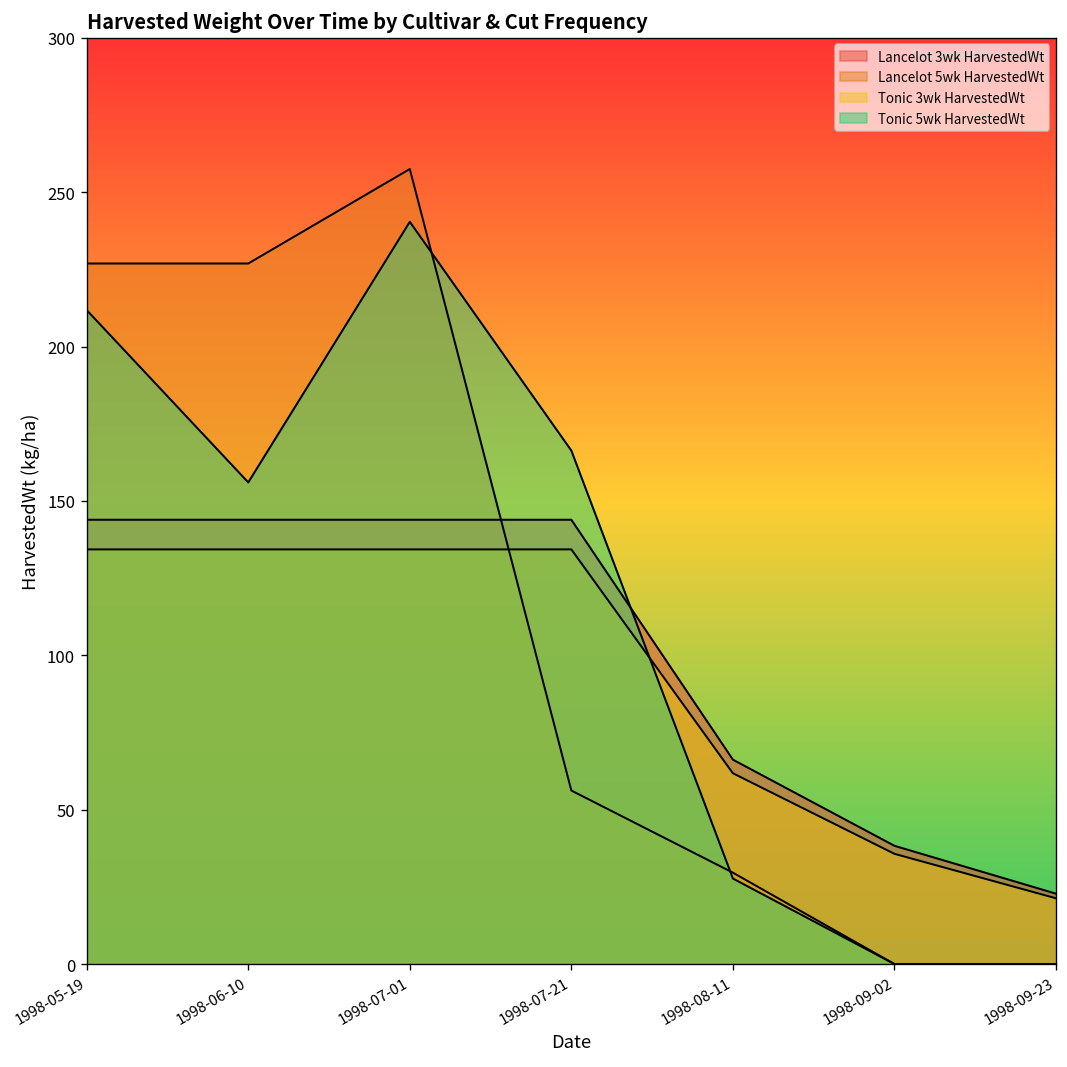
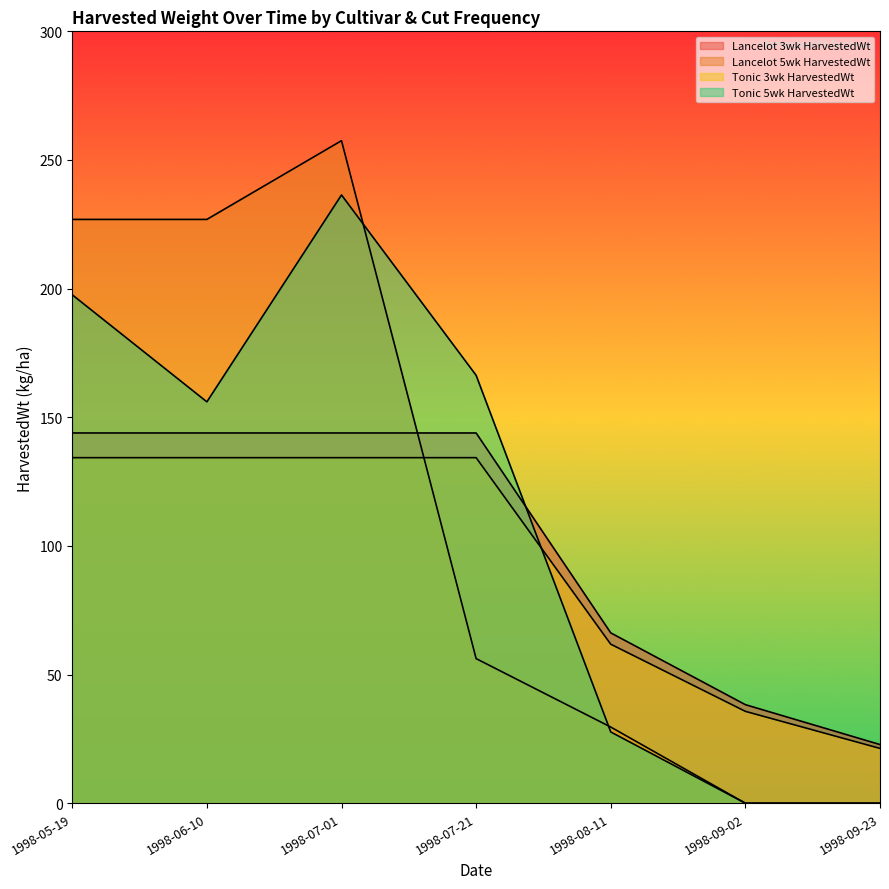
  {
    "Tonic 5wk HarvestedWt": {
-     "1998-05-19": 212,
+     "1998-05-19": 198,
      "1998-06-10": 156,
-     "1998-07-01": 240,
+     "1998-07-01": 236,
      "1998-07-21": 166,
      "1998-08-11": 28
    }
  }
